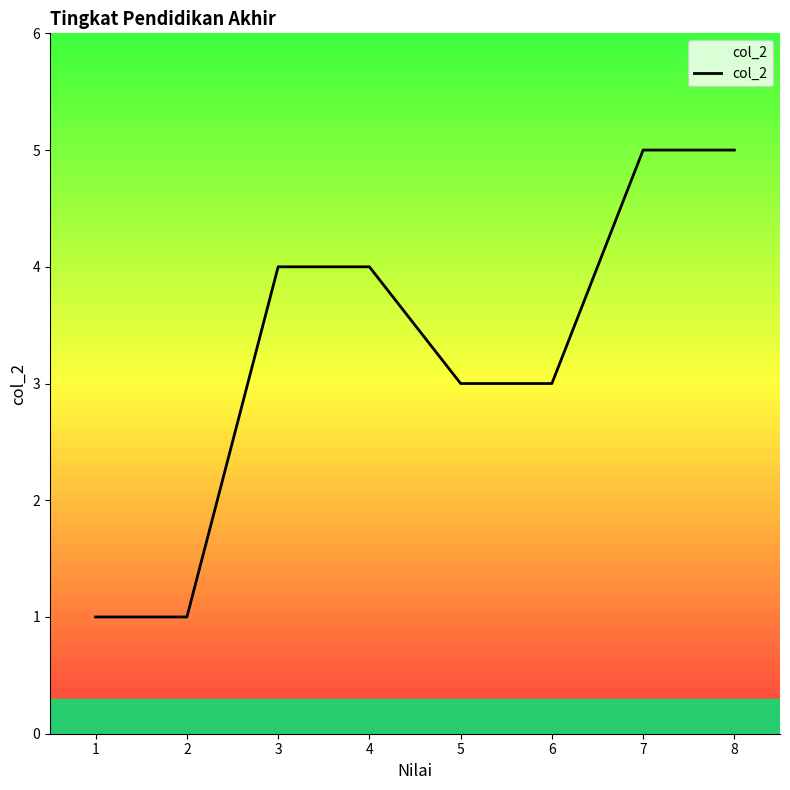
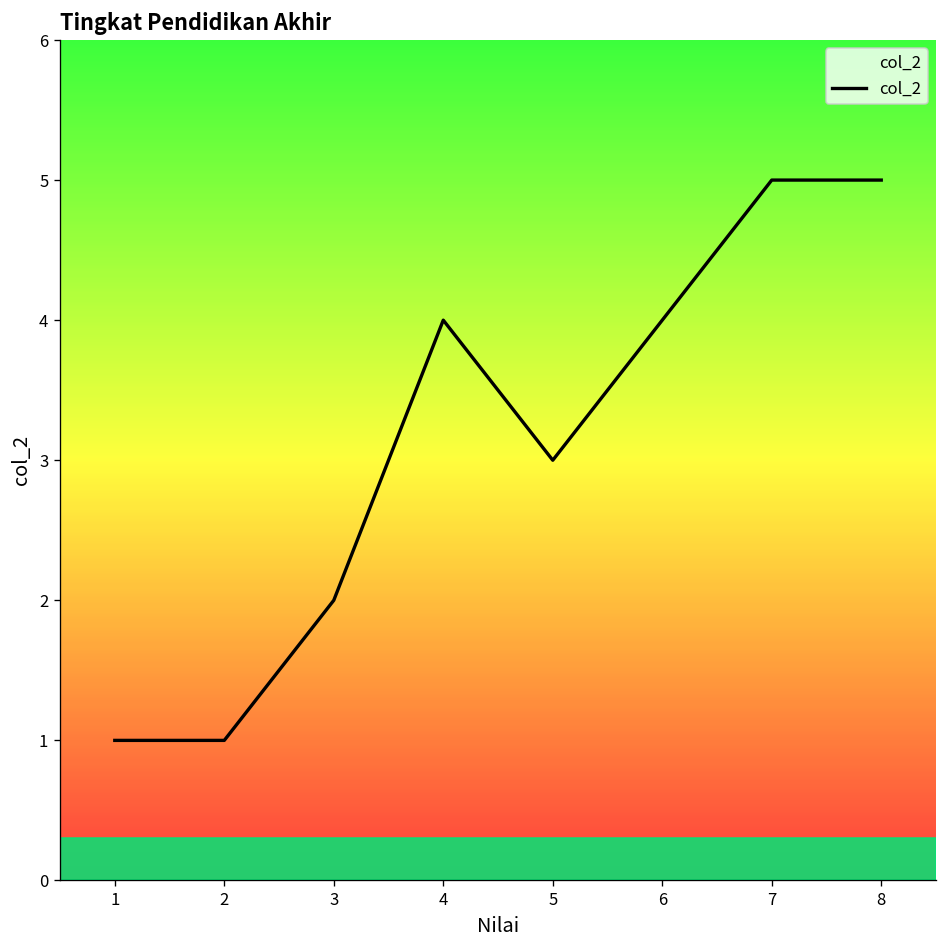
  {
    "1": 1,
    "2": 1,
-   "3": 4,
+   "3": 2,
    "4": 4,
    "5": 3,
-   "6": 3,
+   "6": 4,
    "7": 5,
    "8": 5
  }
